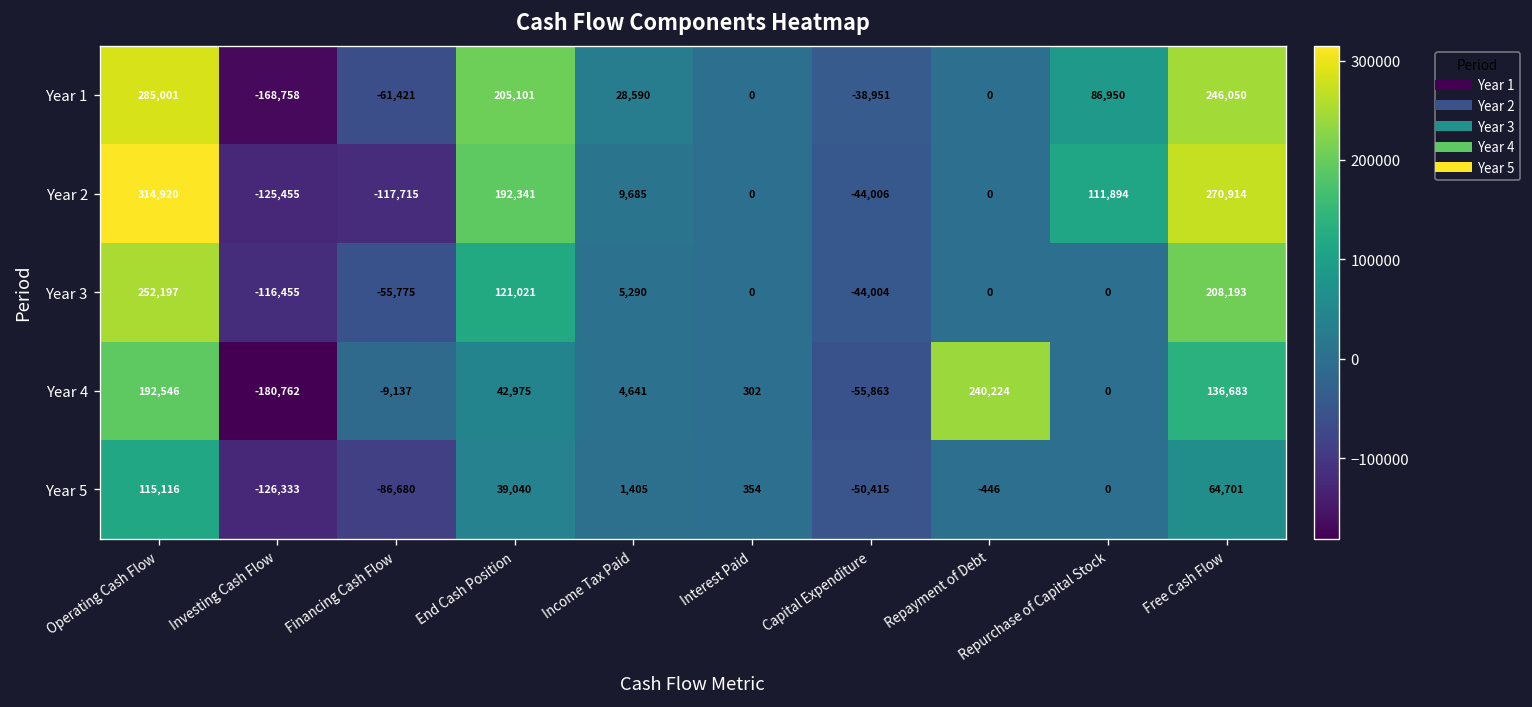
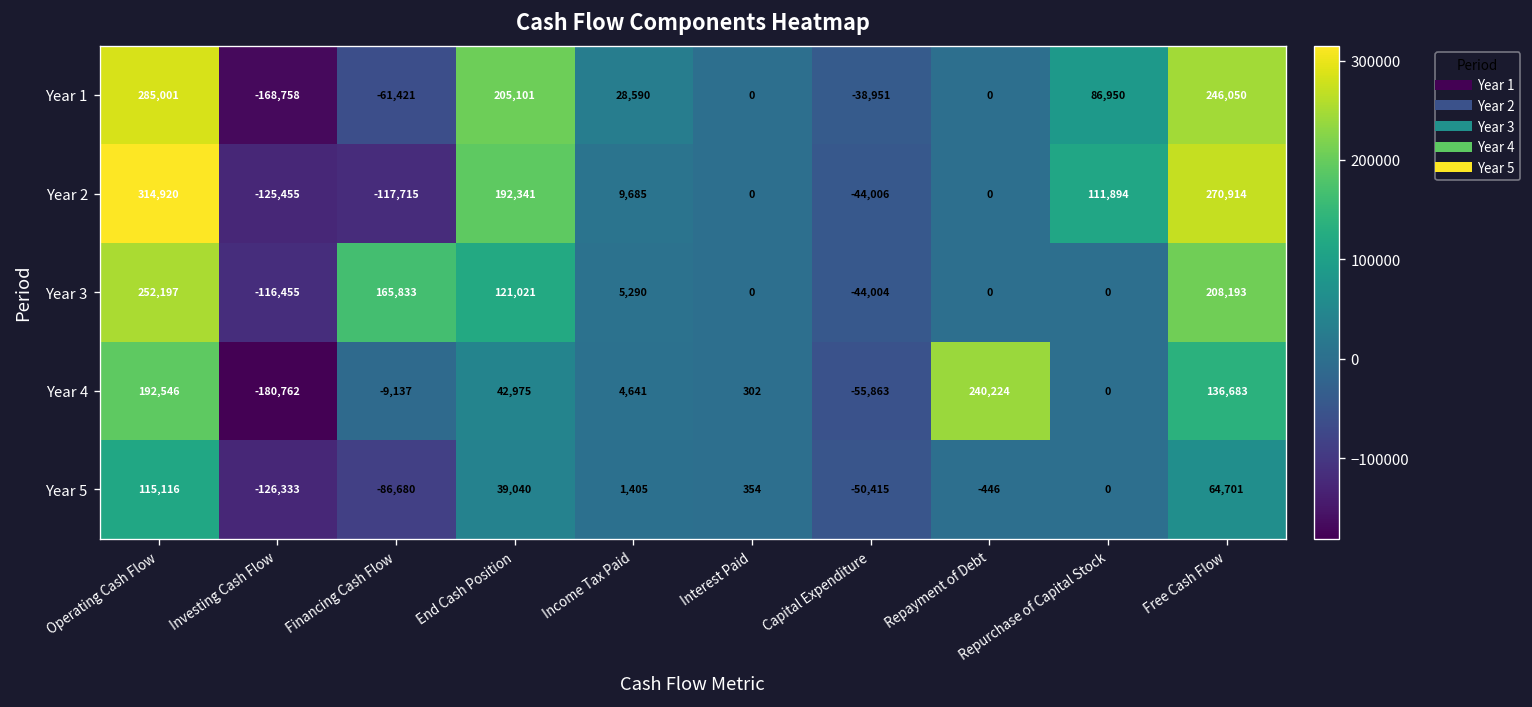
  {
    "Year 1": {
      "Operating Cash Flow": "285,001",
      "Investing Cash Flow": "-168,758",
      "Financing Cash Flow": "-61,421",
      "End Cash Position": "205,101",
      "Income Tax Paid": "28,590",
      "Interest Paid": "0",
      "Capital Expenditure": "-38,951",
      "Repayment of Debt": "0",
      "Repurchase of Capital Stock": "86,950",
      "Free Cash Flow": "246,050"
    },
    "Year 2": {
      "Operating Cash Flow": "314,920",
      "Investing Cash Flow": "-125,455",
      "Financing Cash Flow": "-117,715",
      "End Cash Position": "192,341",
      "Income Tax Paid": "9,685",
      "Interest Paid": "0",
      "Capital Expenditure": "-44,006",
      "Repayment of Debt": "0",
      "Repurchase of Capital Stock": "111,894",
      "Free Cash Flow": "270,914"
    },
    "Year 3": {
      "Operating Cash Flow": "252,197",
      "Investing Cash Flow": "-116,455",
-     "Financing Cash Flow": "-55,775",
+     "Financing Cash Flow": "165,833",
      "End Cash Position": "121,021",
      "Income Tax Paid": "5,290",
      "Interest Paid": "0",
      "Capital Expenditure": "-44,004",
      "Repayment of Debt": "0",
      "Repurchase of Capital Stock": "0",
      "Free Cash Flow": "208,193"
    },
    "Year 4": {
      "Operating Cash Flow": "192,546",
      "Investing Cash Flow": "-180,762",
      "Financing Cash Flow": "-9,137",
      "End Cash Position": "42,975",
      "Income Tax Paid": "4,641",
      "Interest Paid": "302",
      "Capital Expenditure": "-55,863",
      "Repayment of Debt": "240,224",
      "Repurchase of Capital Stock": "0",
      "Free Cash Flow": "136,683"
    },
    "Year 5": {
      "Operating Cash Flow": "115,116",
      "Investing Cash Flow": "-126,333",
      "Financing Cash Flow": "-86,680",
      "End Cash Position": "39,040",
      "Income Tax Paid": "1,405",
      "Interest Paid": "354",
      "Capital Expenditure": "-50,415",
      "Repayment of Debt": "-446",
      "Repurchase of Capital Stock": "0",
      "Free Cash Flow": "64,701"
    }
  }
